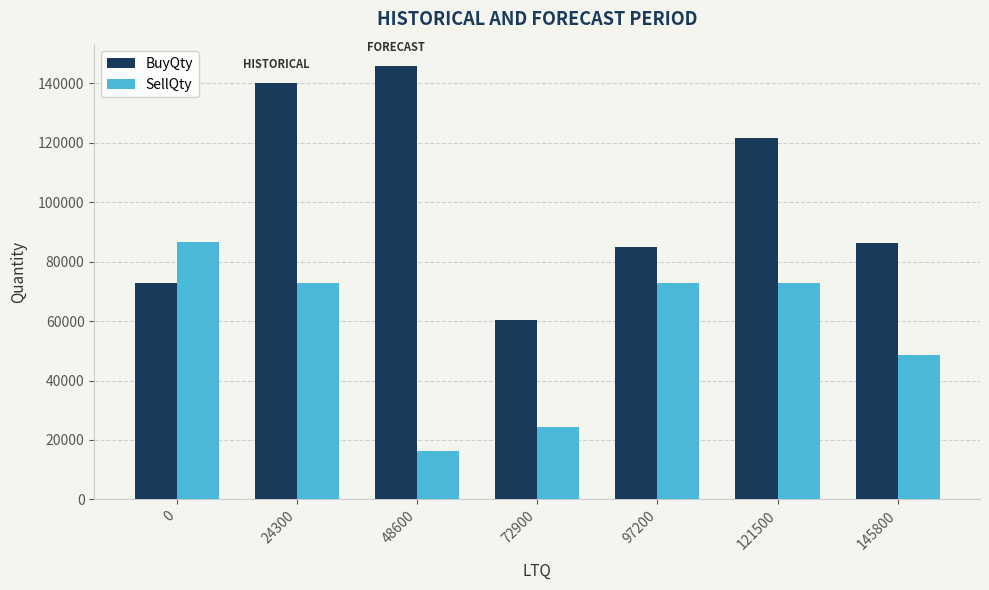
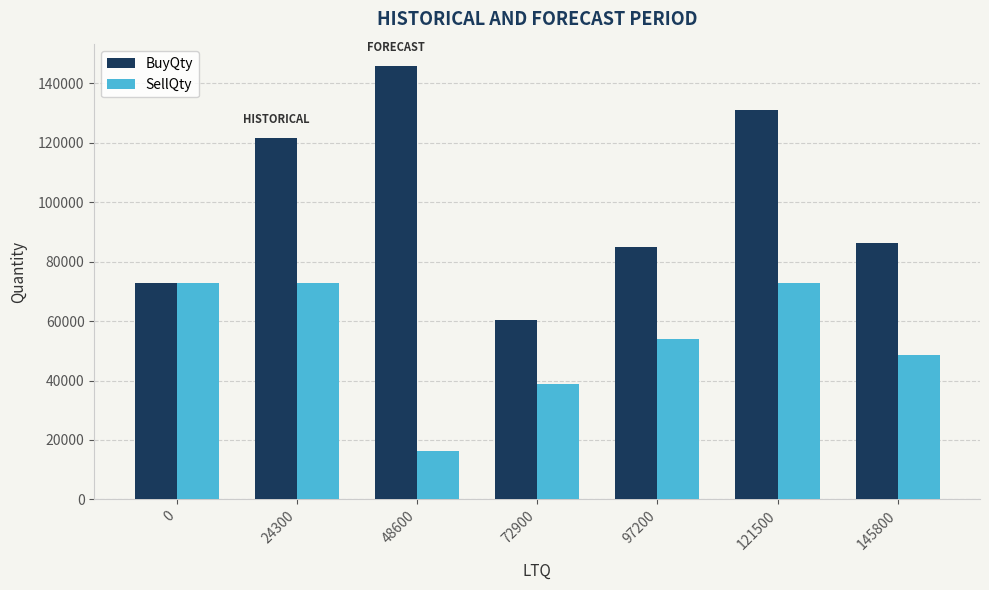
  {
    "BuyQty": {
      "0": 73000,
-     "24300": 140000,
+     "24300": 122000,
      "48600": 146000,
      "72900": 60000,
      "97200": 85000,
-     "121500": 122000,
+     "121500": 131000,
      "145800": 86000
    },
    "SellQty": {
-     "0": 87000,
+     "0": 73000,
      "24300": 73000,
      "48600": 16000,
-     "72900": 24000,
-     "97200": 73000,
+     "72900": 39000,
+     "97200": 54000,
      "121500": 73000,
      "145800": 49000
    }
  }
